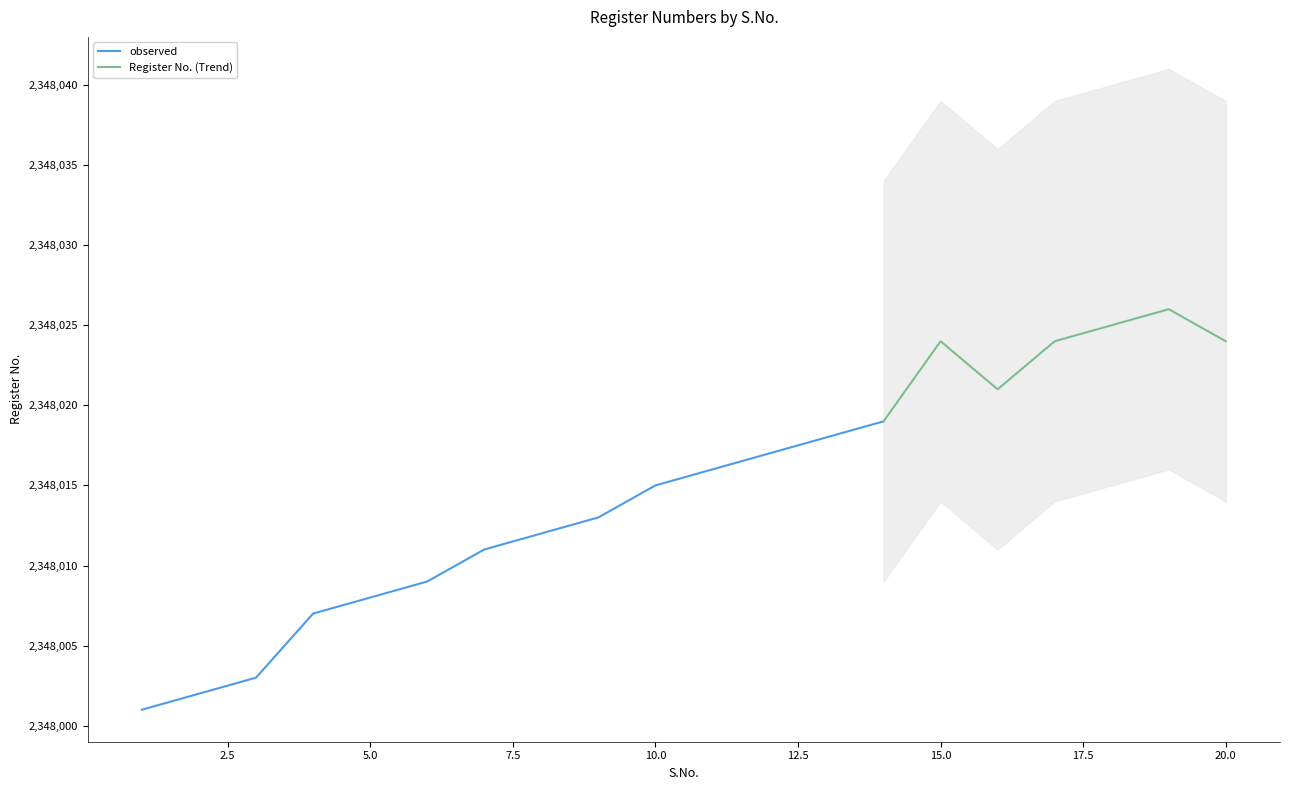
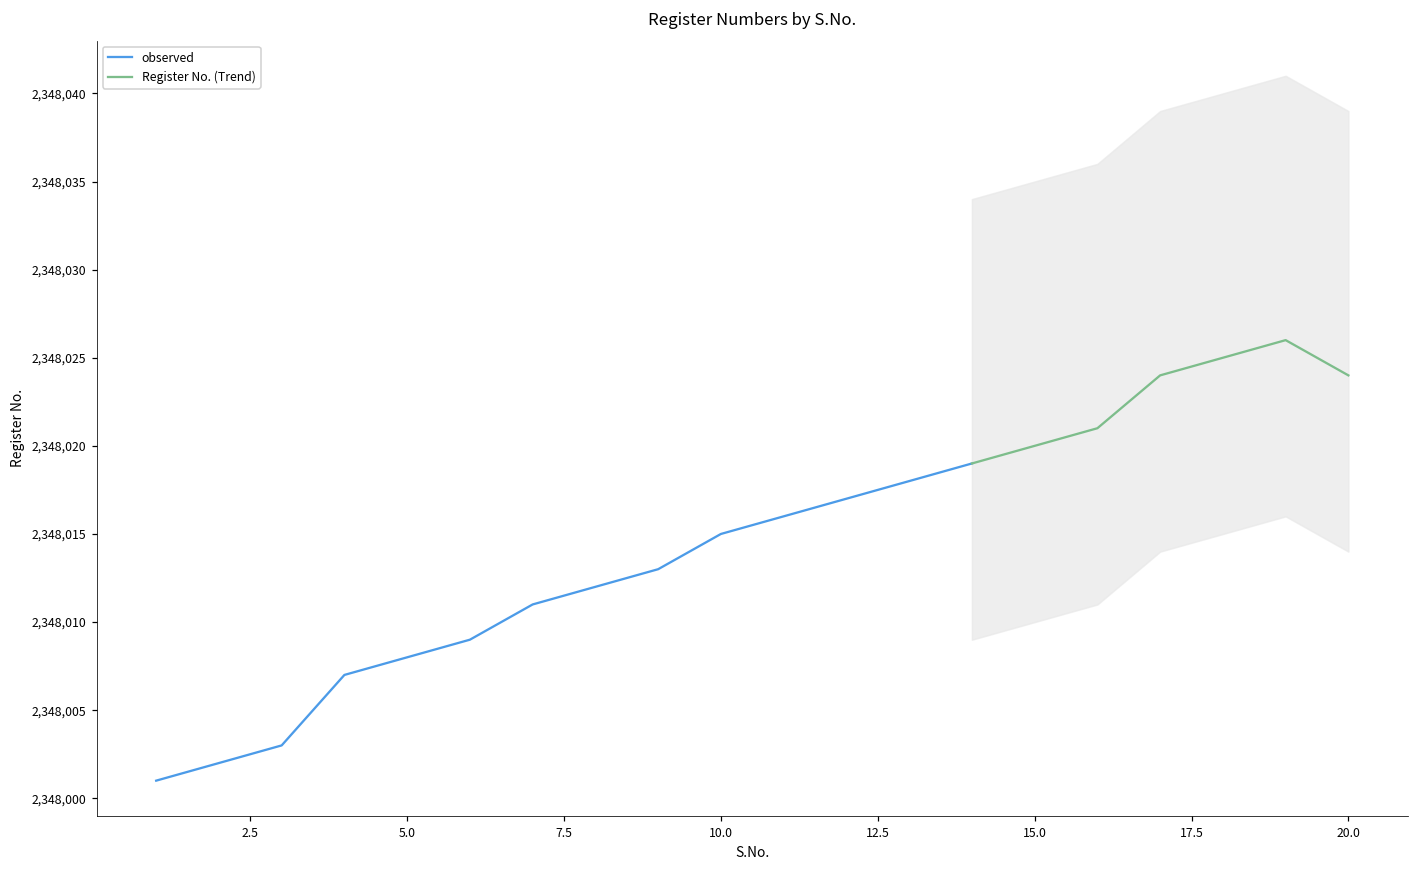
  {
    "observed": {
      "5.0": "2,348,008",
      "10.0": "2,348,015"
    },
    "Register No. (Trend)": {
-     "15.0": "2,348,024",
+     "15.0": "2,348,020",
      "20.0": "2,348,024"
    }
  }
